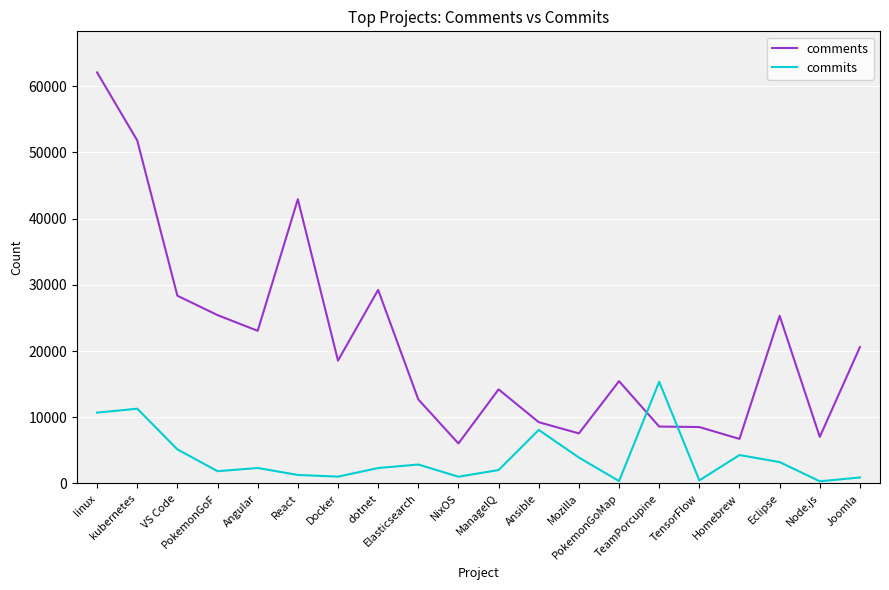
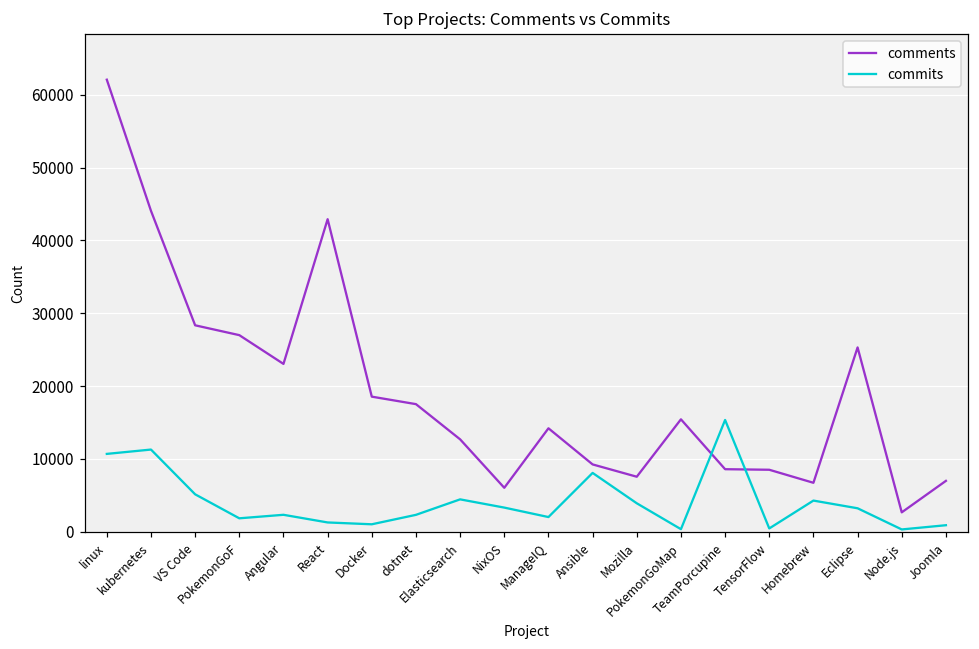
  {
    "comments": {
      "linux": 62000,
-     "kubernetes": 52000,
+     "kubernetes": 44000,
      "VS Code": 28000,
-     "PokemonGoF": 25000,
+     "PokemonGoF": 27000,
      "Angular": 23000,
      "React": 43000,
      "Docker": 19000,
-     "dotnet": 29000,
+     "dotnet": 18000,
      "Elasticsearch": 13000,
      "NixOS": 6000,
      "ManageIQ": 14000,
      "Ansible": 9000,
      "Mozilla": 8000,
      "PokemonGoMap": 15000,
      "TeamPorcupine": 9000,
      "TensorFlow": 9000,
      "Homebrew": 7000,
      "Eclipse": 25000,
-     "Node.js": 7000,
-     "Joomla": 21000
+     "Node.js": 3000,
+     "Joomla": 7000
    },
    "commits": {
      "linux": 11000,
      "kubernetes": 11000,
      "VS Code": 5000,
      "PokemonGoF": 2000,
      "Angular": 2000,
      "React": 1000,
      "Docker": 1000,
      "dotnet": 2000,
-     "Elasticsearch": 3000,
-     "NixOS": 1000,
+     "Elasticsearch": 4000,
+     "NixOS": 3000,
      "ManageIQ": 2000,
      "Ansible": 8000,
      "Mozilla": 4000,
      "PokemonGoMap": 0,
      "TeamPorcupine": 15000,
      "TensorFlow": 0,
      "Homebrew": 4000,
      "Eclipse": 3000,
      "Node.js": 0,
      "Joomla": 1000
    }
  }
